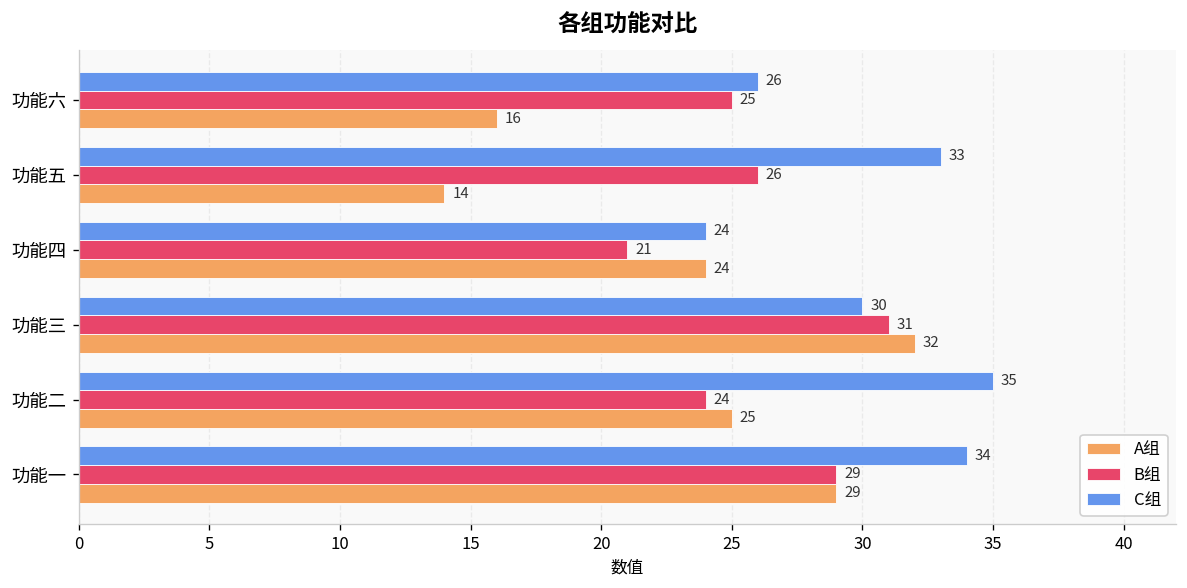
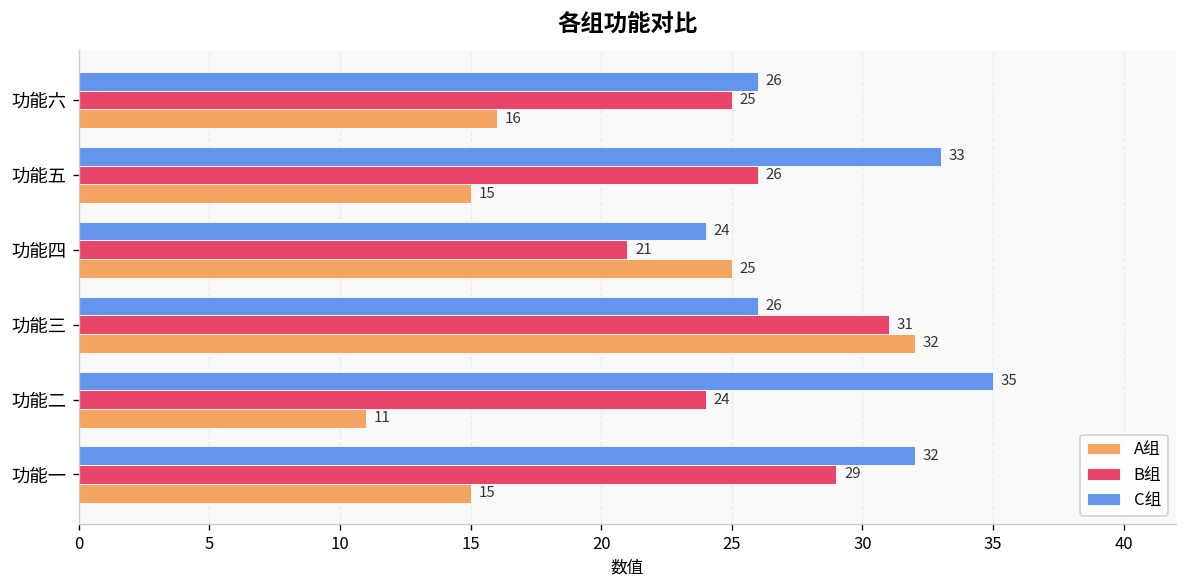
  {
    "A组": {
      "功能六": 16,
-     "功能五": 14,
-     "功能四": 24,
+     "功能五": 15,
+     "功能四": 25,
      "功能三": 32,
-     "功能二": 25,
-     "功能一": 29
+     "功能二": 11,
+     "功能一": 15
    },
    "B组": {
      "功能六": 25,
      "功能五": 26,
      "功能四": 21,
      "功能三": 31,
      "功能二": 24,
      "功能一": 29
    },
    "C组": {
      "功能六": 26,
      "功能五": 33,
      "功能四": 24,
-     "功能三": 30,
+     "功能三": 26,
      "功能二": 35,
-     "功能一": 34
+     "功能一": 32
    }
  }
